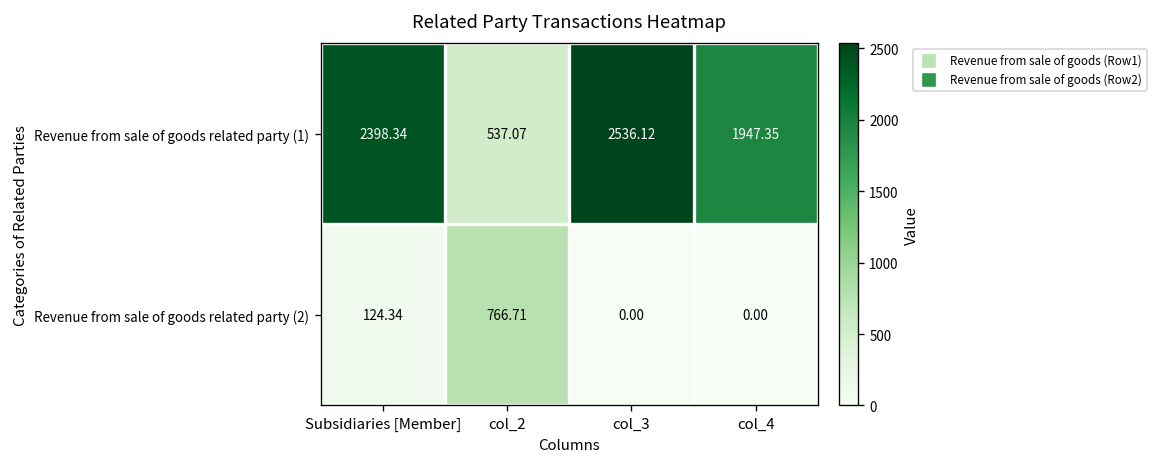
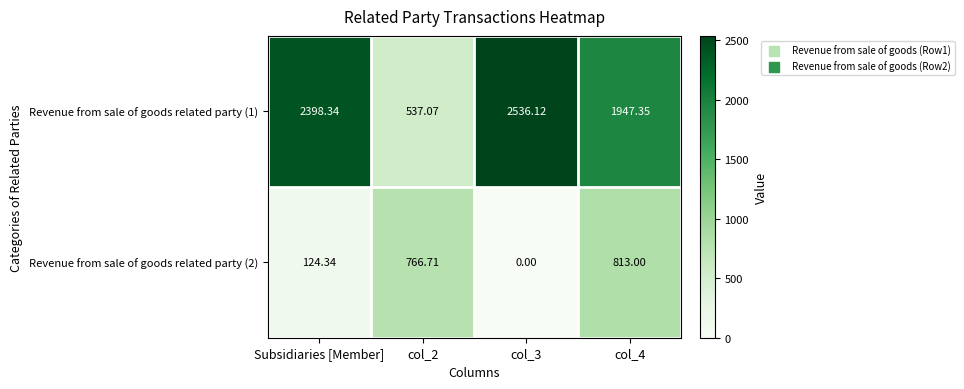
  {
    "Revenue from sale of goods related party (1)": {
      "Subsidiaries [Member]": 2398.34,
      "col_2": 537.07,
      "col_3": 2536.12,
      "col_4": 1947.35
    },
    "Revenue from sale of goods related party (2)": {
      "Subsidiaries [Member]": 124.34,
      "col_2": 766.71,
      "col_3": 0.00,
-     "col_4": 0.00
+     "col_4": 813.00
    }
  }
